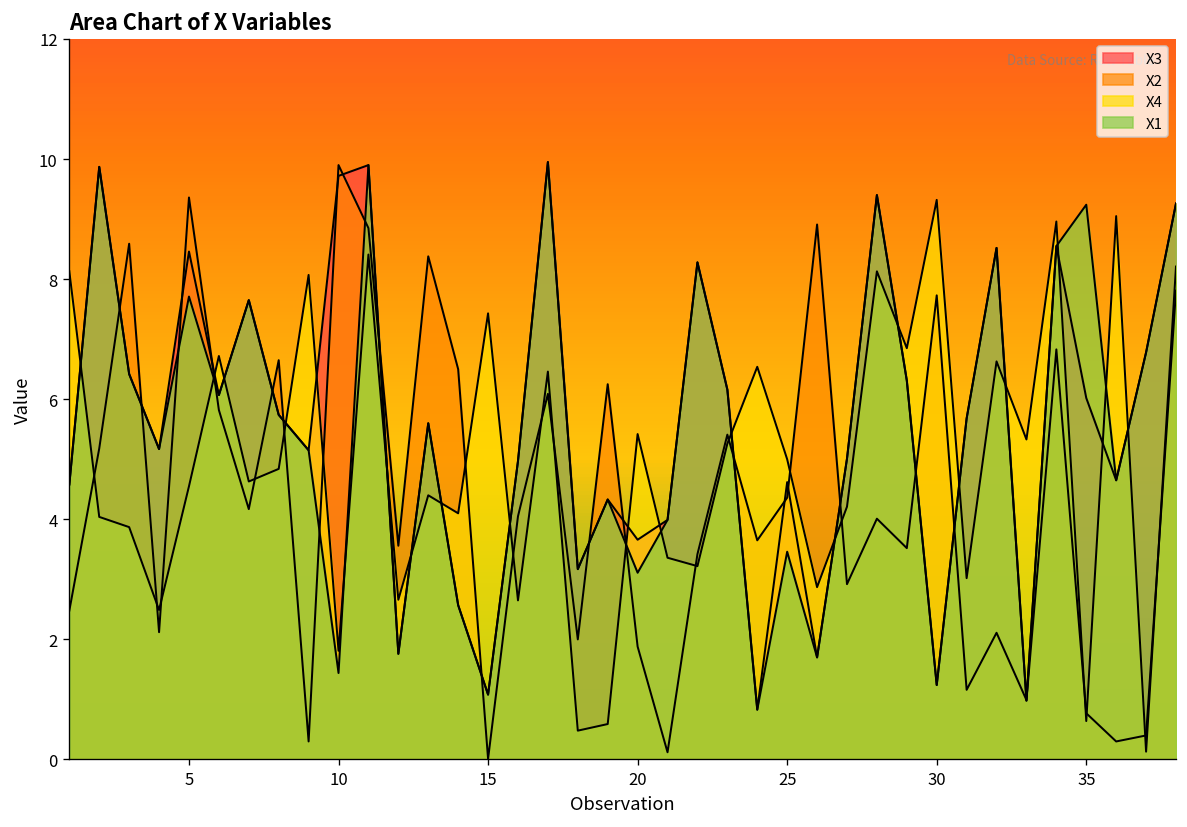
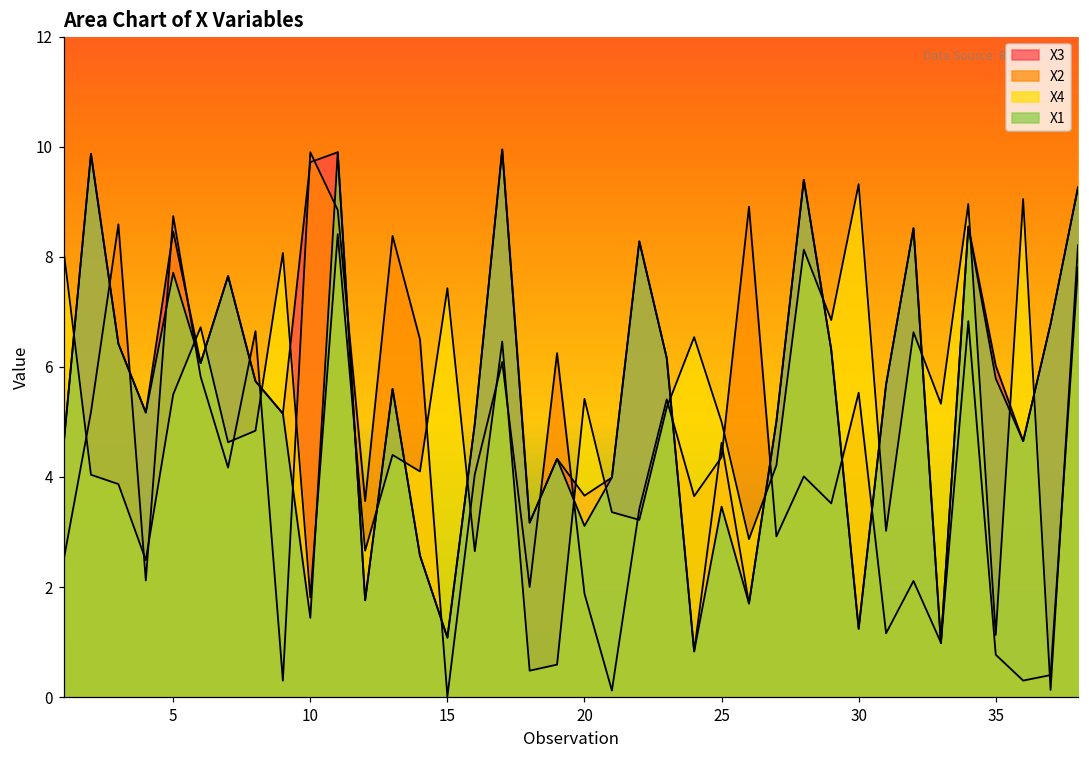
  {
    "X3": {
      "5": 8.5,
      "10": 9.7,
      "20": 3.7,
      "25": 4.6,
      "35": 6.0
    },
    "X2": {
-     "5": 9.4,
+     "5": 8.7,
      "10": 9.9,
      "15": 0.0,
      "20": 1.9,
      "25": 4.4,
-     "30": 7.7,
+     "30": 5.5,
      "35": 0.8
    },
    "X4": {
-     "5": 4.6,
+     "5": 5.5,
      "10": 1.8,
      "15": 7.4,
      "20": 5.4,
      "25": 5.0,
      "30": 9.3,
-     "35": 0.6
+     "35": 1.1
    },
    "X1": {
      "5": 7.7,
      "10": 1.4,
      "20": 3.1,
      "25": 3.5,
-     "35": 9.2
+     "35": 5.8
    }
  }
